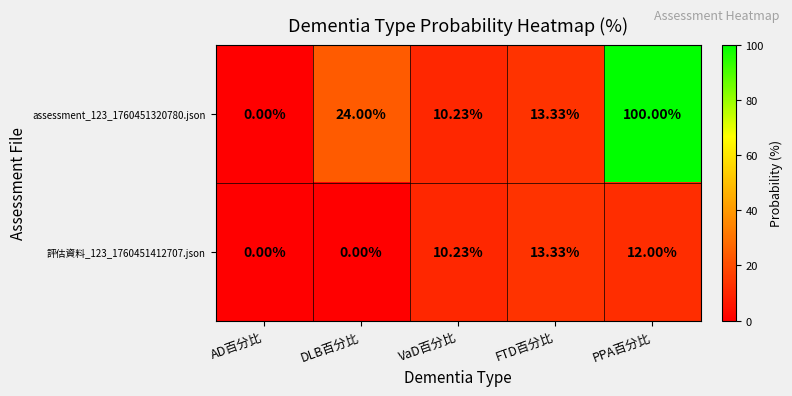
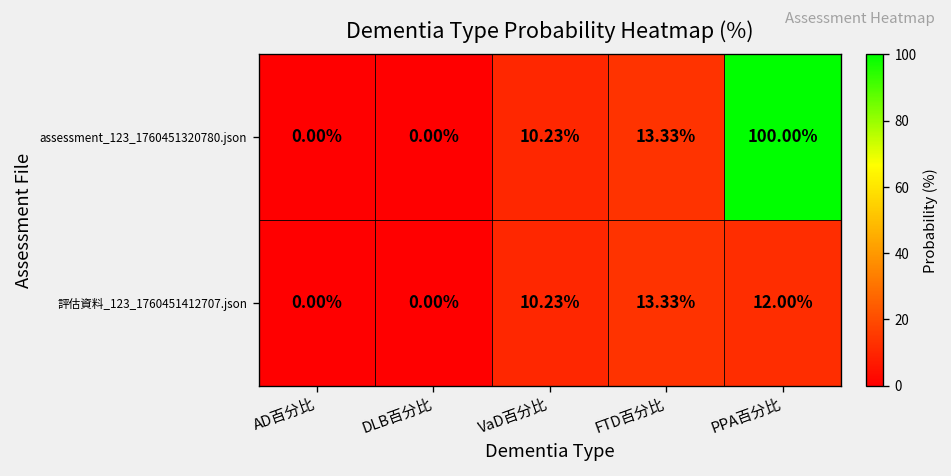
  {
    "assessment_123_1760451320780.json": {
      "AD百分比": "0.00%",
-     "DLB百分比": "24.00%",
+     "DLB百分比": "0.00%",
      "VaD百分比": "10.23%",
      "FTD百分比": "13.33%",
      "PPA百分比": "100.00%"
    },
    "評估資料_123_1760451412707.json": {
      "AD百分比": "0.00%",
      "DLB百分比": "0.00%",
      "VaD百分比": "10.23%",
      "FTD百分比": "13.33%",
      "PPA百分比": "12.00%"
    }
  }
